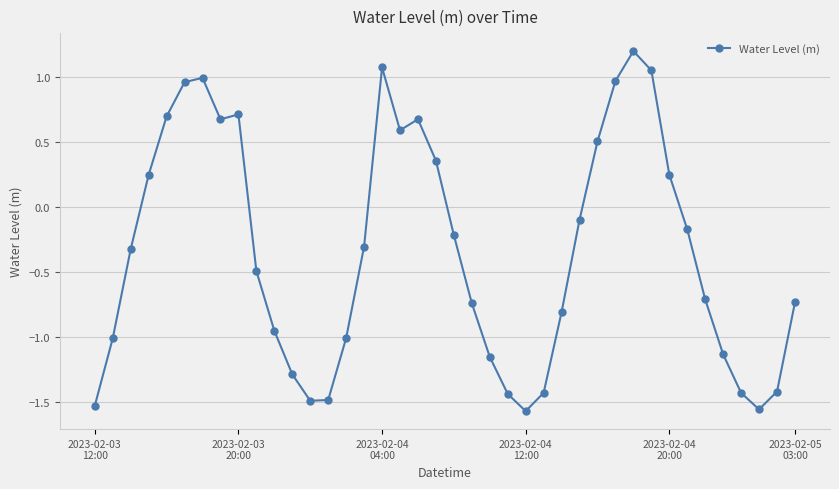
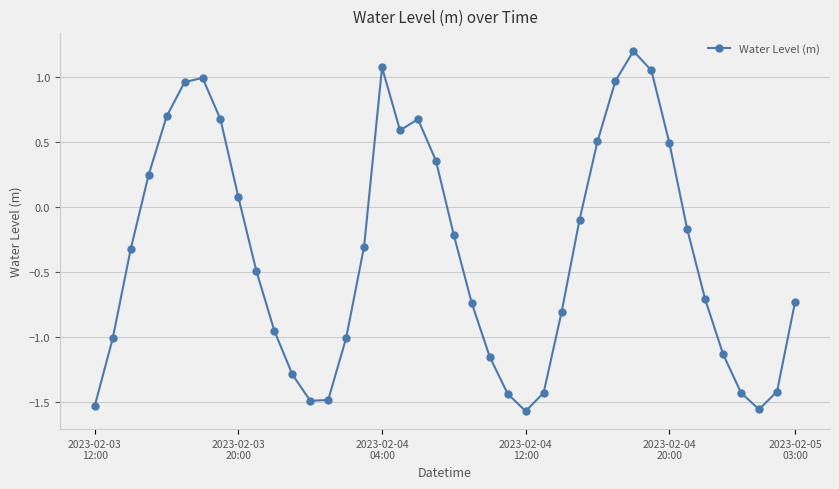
  {
    "2023-02-03 12:00": -1.53,
-   "2023-02-03 20:00": 0.71,
+   "2023-02-03 20:00": 0.07,
    "2023-02-04 04:00": 1.07,
    "2023-02-04 12:00": -1.57,
-   "2023-02-04 20:00": 0.25,
+   "2023-02-04 20:00": 0.49,
    "2023-02-05 03:00": -0.74
  }
